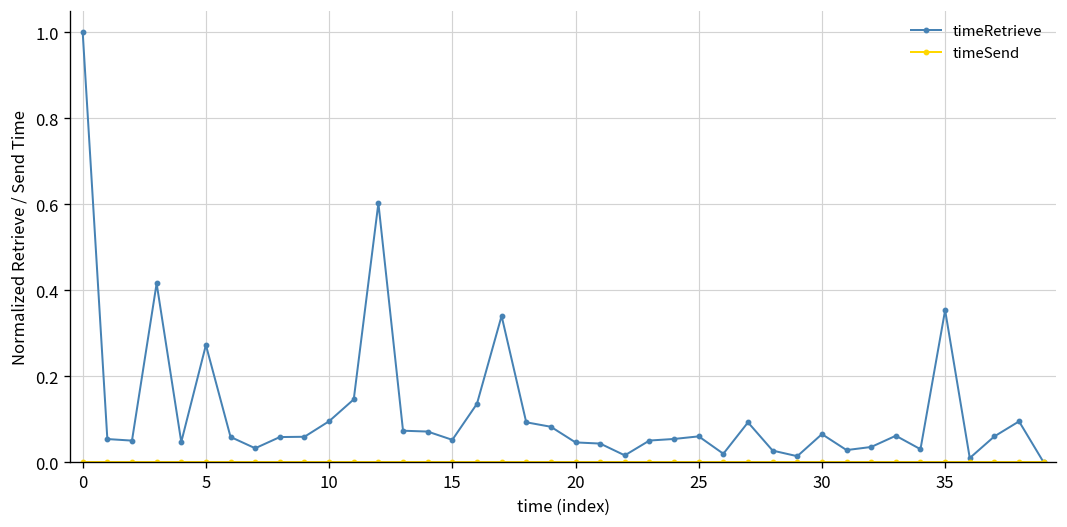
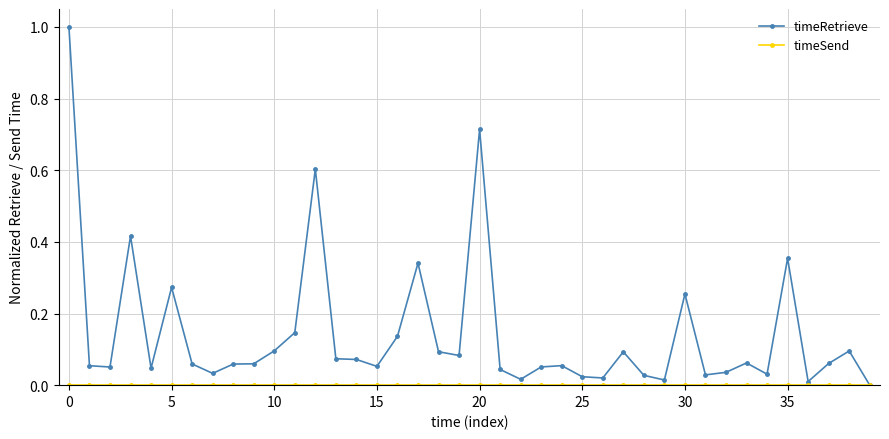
  {
    "timeRetrieve": {
      "0": 1.00,
      "5": 0.27,
      "10": 0.10,
      "15": 0.05,
-     "20": 0.05,
-     "25": 0.06,
-     "30": 0.07,
+     "20": 0.71,
+     "25": 0.02,
+     "30": 0.25,
      "35": 0.35
    },
    "timeSend": {
      "0": 0.00,
      "5": 0.00,
      "10": 0.00,
      "15": 0.00,
      "20": 0.00,
      "25": 0.00,
      "30": 0.00,
      "35": 0.00
    }
  }
